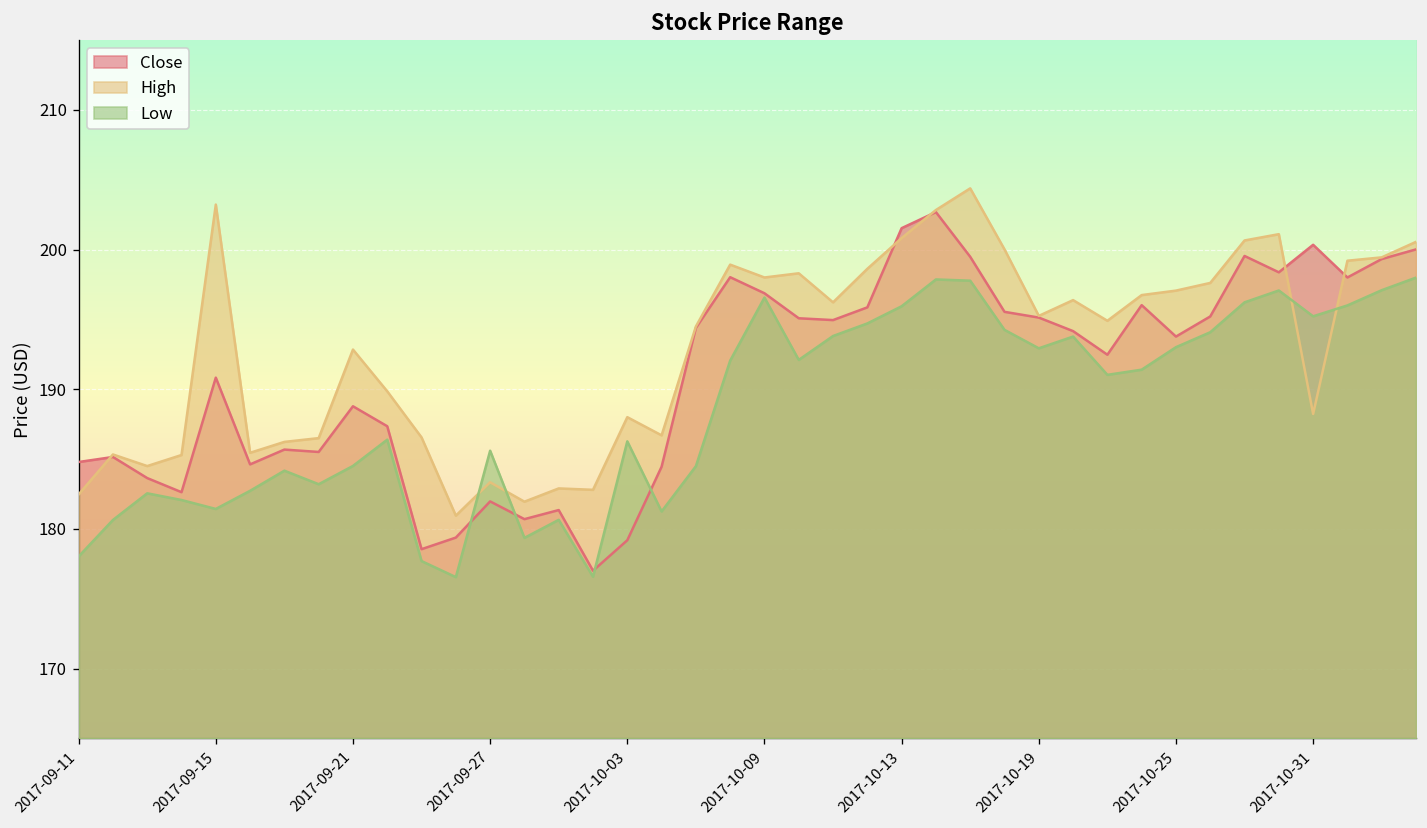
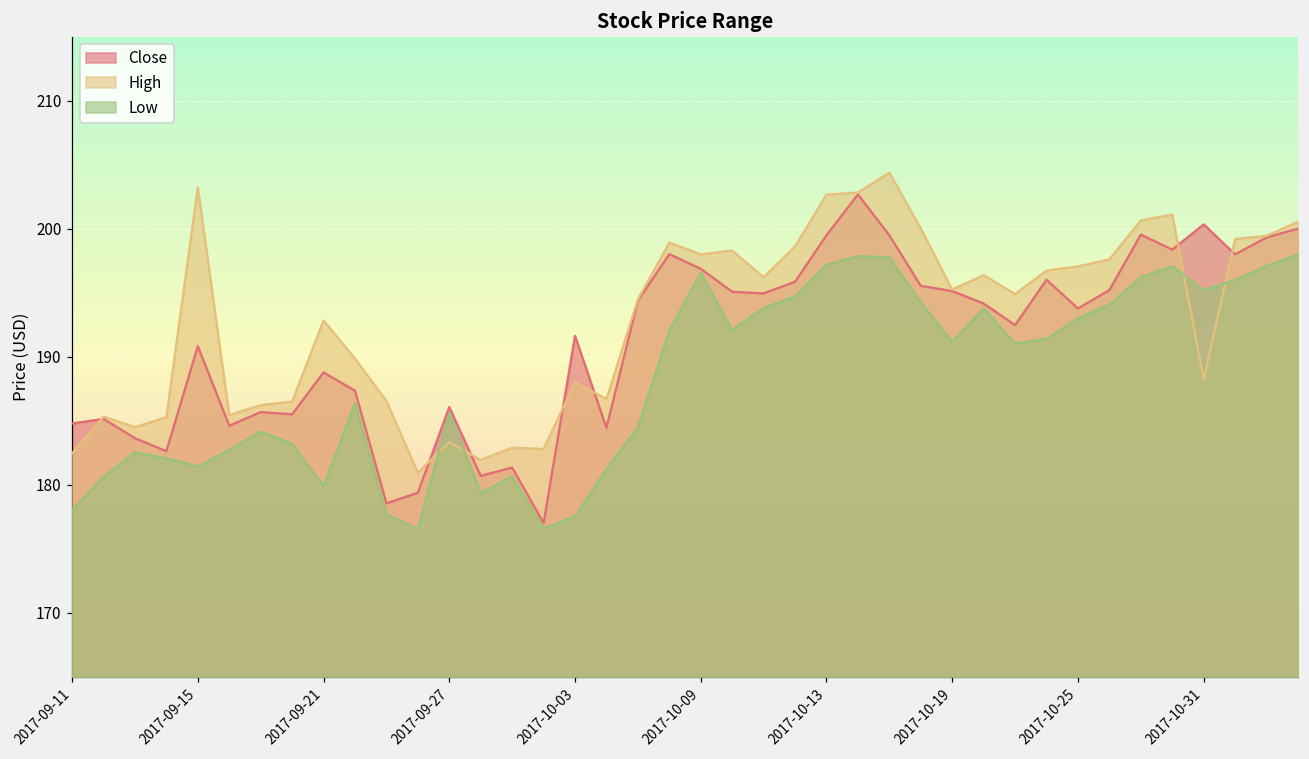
  {
    "Close": {
      "2017-09-11": 184.8,
      "2017-09-15": 190.8,
      "2017-09-21": 188.8,
-     "2017-09-27": 182.0,
-     "2017-10-03": 179.2,
+     "2017-09-27": 186.1,
+     "2017-10-03": 191.6,
      "2017-10-09": 196.9,
-     "2017-10-13": 201.5,
+     "2017-10-13": 199.5,
      "2017-10-25": 193.8,
      "2017-10-31": 200.3
    },
    "High": {
      "2017-09-11": 182.5,
      "2017-09-15": 203.2,
      "2017-09-21": 192.8,
      "2017-09-27": 183.3,
      "2017-10-03": 188.0,
      "2017-10-09": 198.0,
-     "2017-10-13": 200.8,
+     "2017-10-13": 202.7,
      "2017-10-25": 197.1,
      "2017-10-31": 188.2
    },
    "Low": {
      "2017-09-11": 178.0,
      "2017-09-15": 181.4,
-     "2017-09-21": 184.5,
+     "2017-09-21": 179.9,
      "2017-09-27": 185.6,
-     "2017-10-03": 186.3,
+     "2017-10-03": 177.6,
      "2017-10-09": 196.6,
-     "2017-10-13": 195.9,
-     "2017-10-19": 192.9,
+     "2017-10-13": 197.2,
+     "2017-10-19": 191.2,
      "2017-10-25": 193.0,
      "2017-10-31": 195.2
    }
  }
